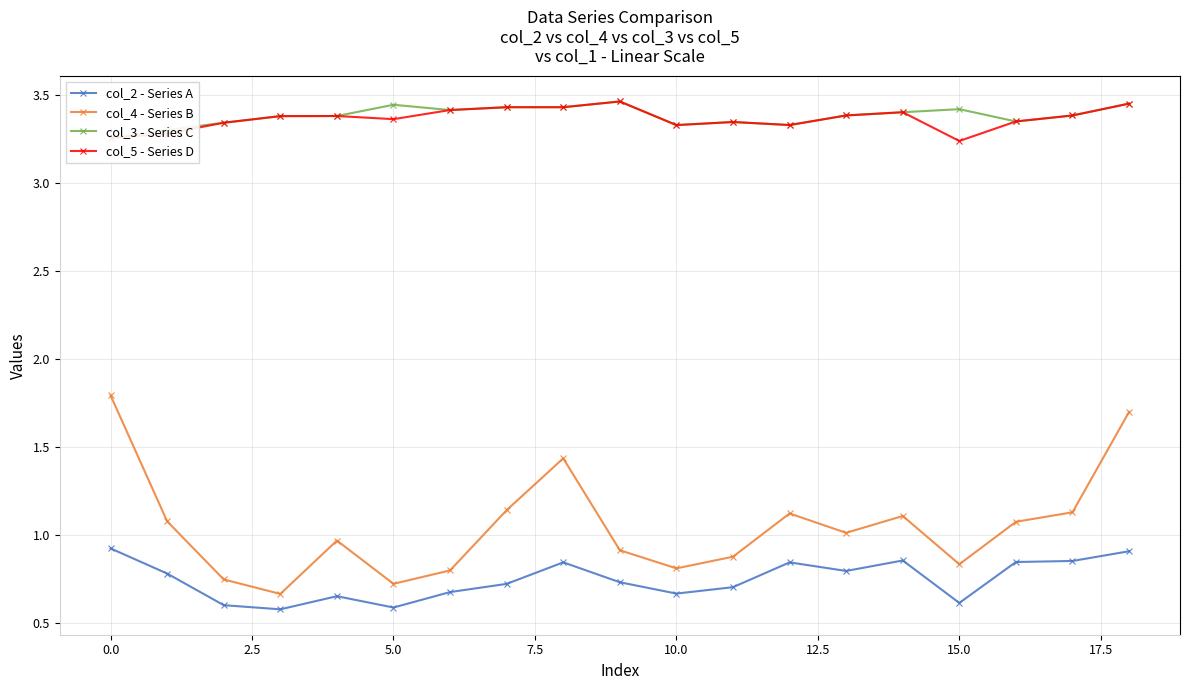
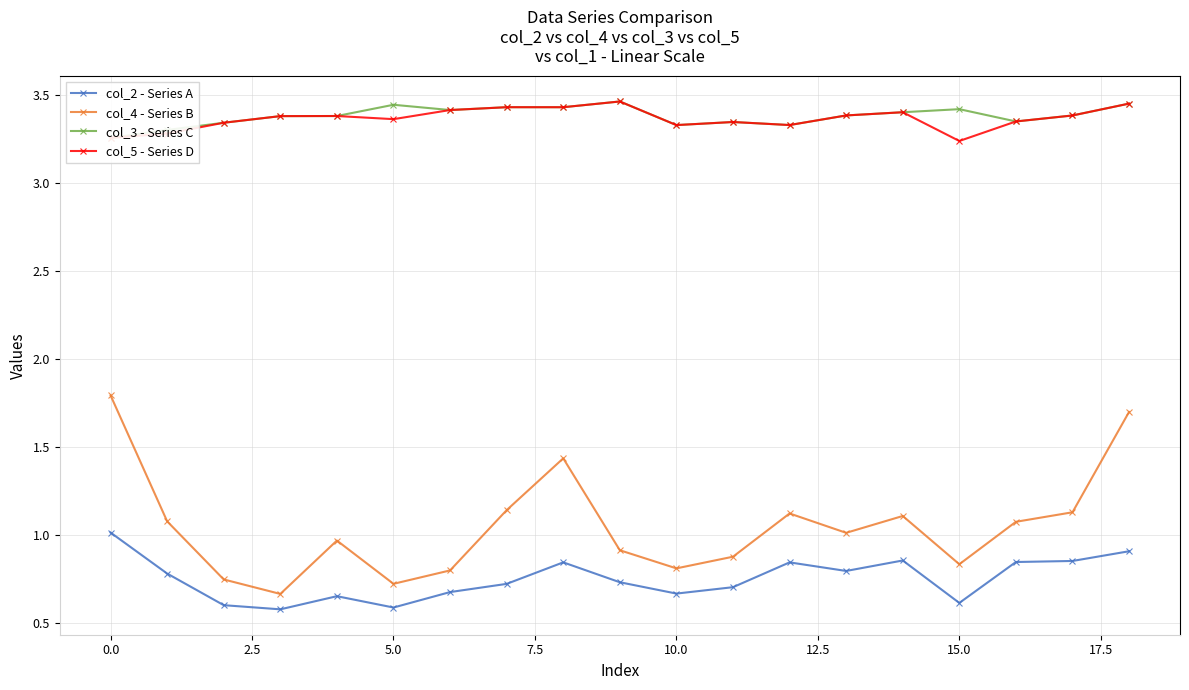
  {
    "col_2 - Series A": {
-     "0.0": 0.92,
+     "0.0": 1.01,
      "5.0": 0.59,
      "10.0": 0.67,
      "15.0": 0.62
    },
    "col_4 - Series B": {
      "0.0": 1.79,
      "5.0": 0.72,
      "10.0": 0.81,
      "15.0": 0.83
    },
    "col_3 - Series C": {
      "5.0": 3.45,
      "15.0": 3.42
    },
    "col_5 - Series D": {
      "5.0": 3.36,
      "15.0": 3.24
    }
  }
